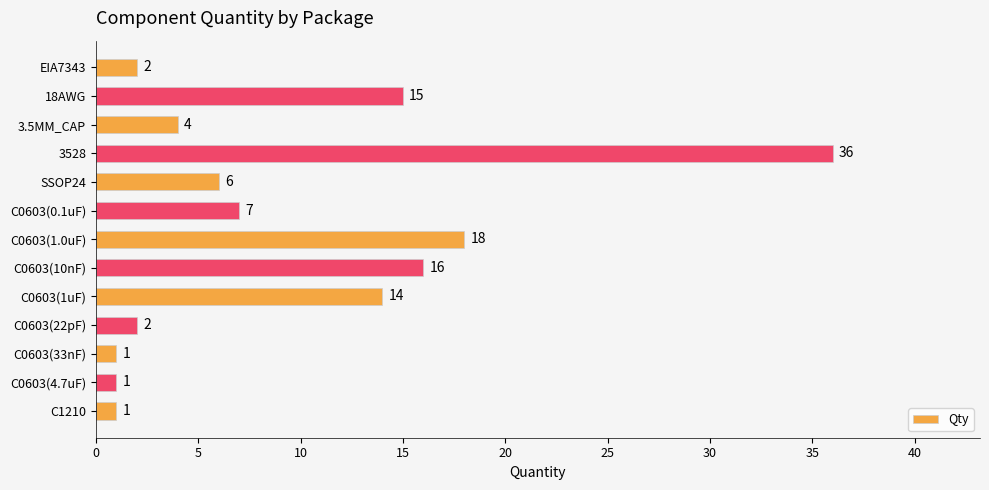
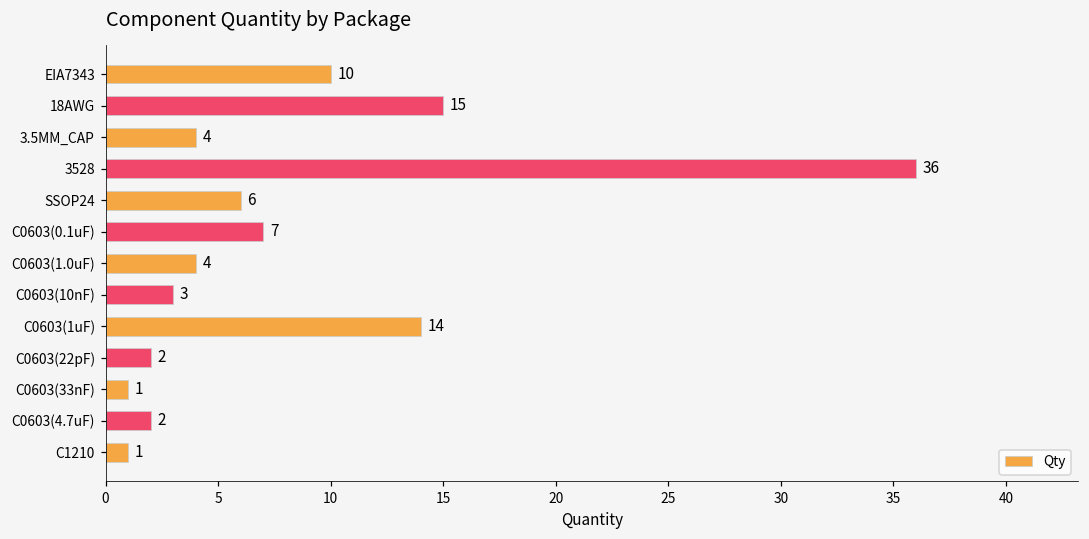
  {
-   "EIA7343": 2,
+   "EIA7343": 10,
    "18AWG": 15,
    "3.5MM_CAP": 4,
    "3528": 36,
    "SSOP24": 6,
    "C0603(0.1uF)": 7,
-   "C0603(1.0uF)": 18,
-   "C0603(10nF)": 16,
+   "C0603(1.0uF)": 4,
+   "C0603(10nF)": 3,
    "C0603(1uF)": 14,
    "C0603(22pF)": 2,
    "C0603(33nF)": 1,
-   "C0603(4.7uF)": 1,
+   "C0603(4.7uF)": 2,
    "C1210": 1
  }
